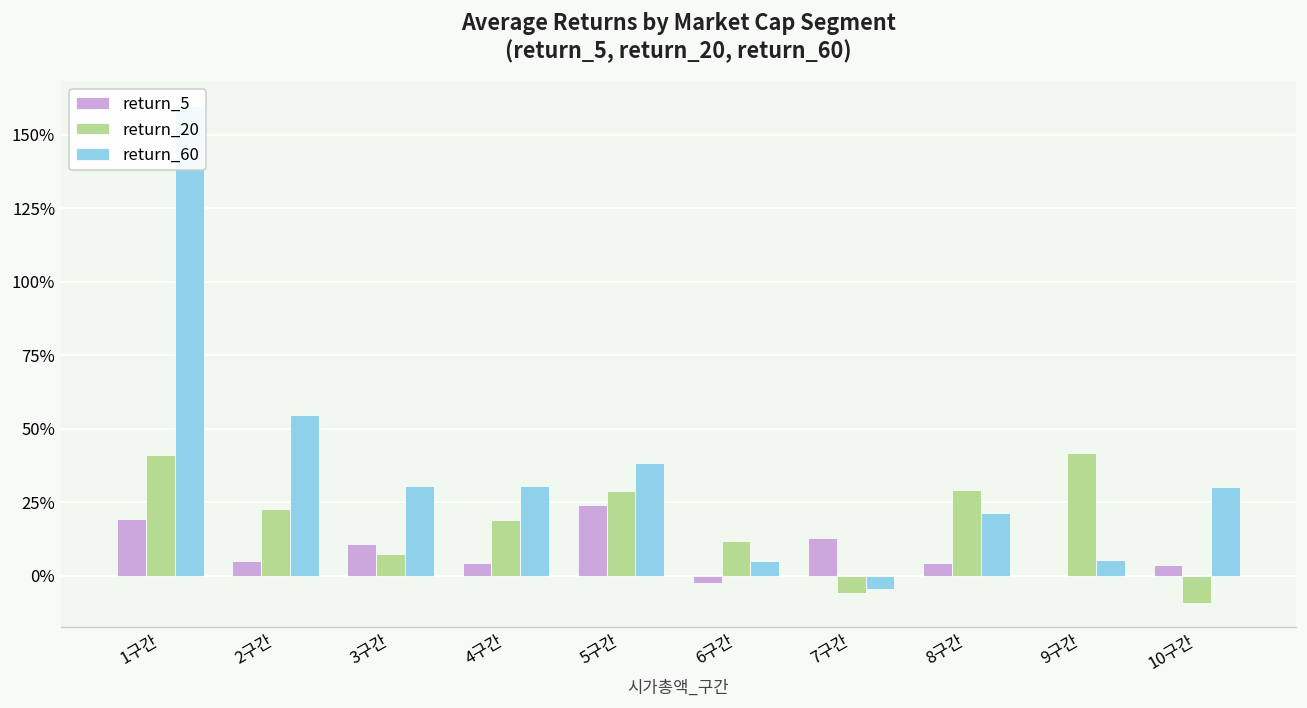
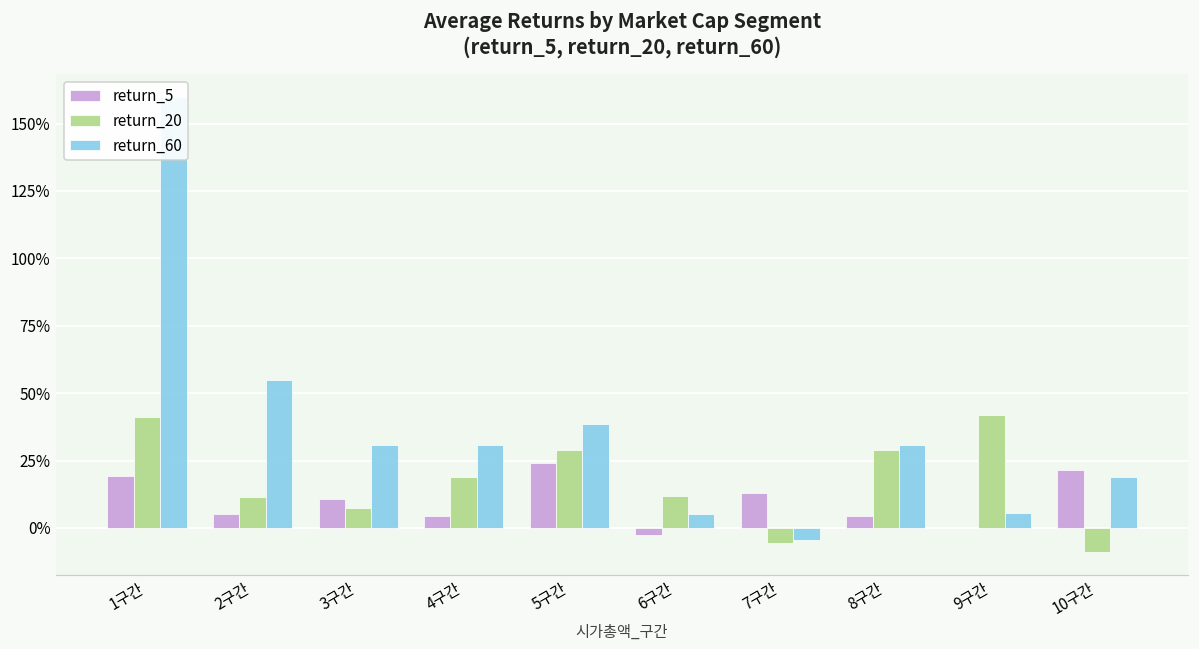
  {
    "return_5": {
      "1구간": "19%",
      "2구간": "5%",
      "3구간": "11%",
      "4구간": "5%",
      "5구간": "24%",
      "6구간": "-3%",
      "7구간": "13%",
      "8구간": "5%",
-     "10구간": "4%"
+     "10구간": "21%"
    },
    "return_20": {
      "1구간": "41%",
-     "2구간": "23%",
+     "2구간": "11%",
      "3구간": "8%",
      "4구간": "19%",
      "5구간": "29%",
      "6구간": "12%",
      "7구간": "-6%",
      "8구간": "29%",
      "9구간": "42%",
      "10구간": "-9%"
    },
    "return_60": {
      "2구간": "55%",
      "3구간": "31%",
      "4구간": "31%",
      "5구간": "38%",
      "6구간": "5%",
      "7구간": "-5%",
-     "8구간": "21%",
+     "8구간": "31%",
      "9구간": "6%",
-     "10구간": "30%"
+     "10구간": "19%"
    }
  }
